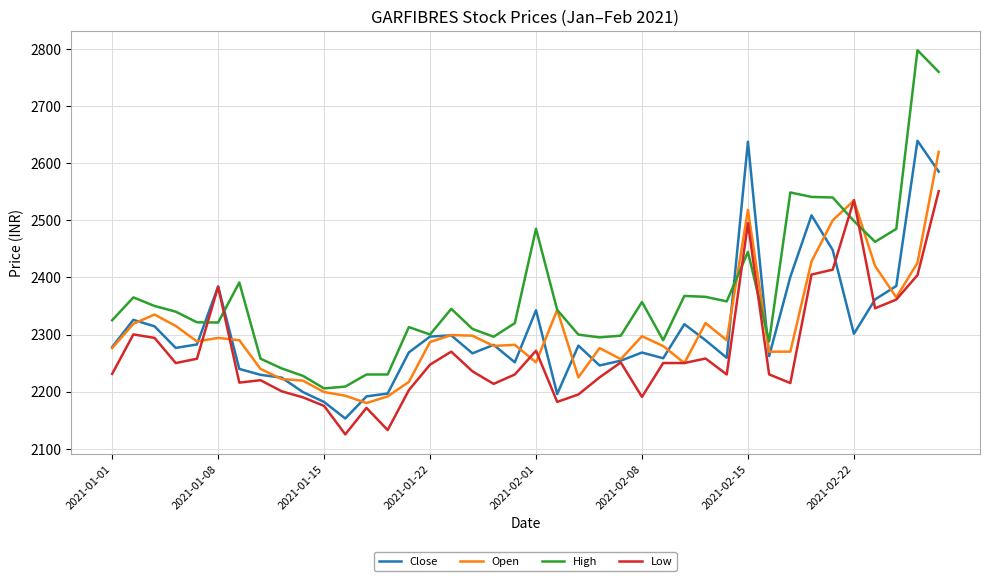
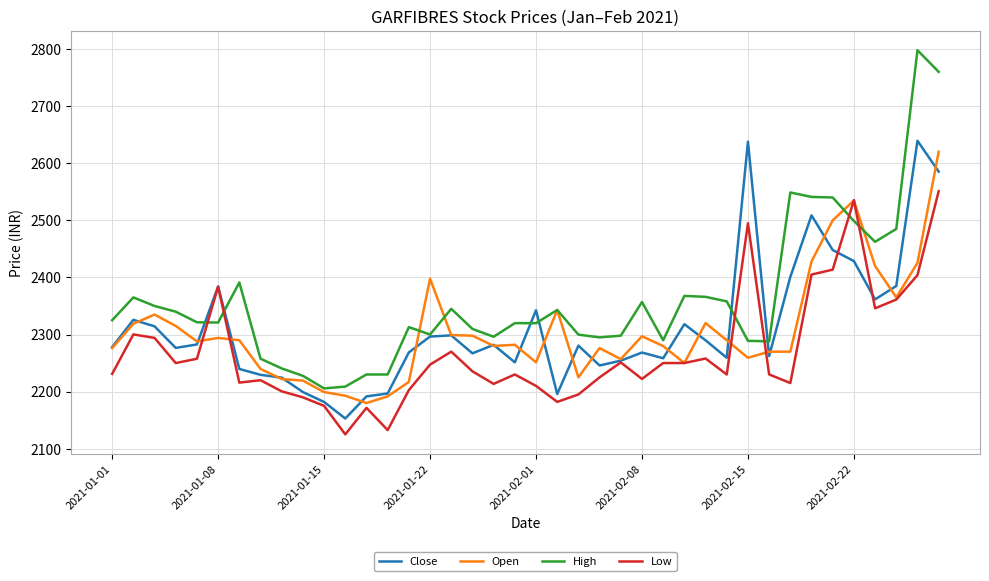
  {
    "Close": {
      "2021-01-15": 2180,
      "2021-02-01": 2340,
      "2021-02-08": 2270,
      "2021-02-15": 2640,
-     "2021-02-22": 2300
+     "2021-02-22": 2430
    },
    "Open": {
      "2021-01-08": 2290,
      "2021-01-15": 2200,
-     "2021-01-22": 2290,
+     "2021-01-22": 2400,
      "2021-02-01": 2250,
      "2021-02-08": 2300,
-     "2021-02-15": 2520
+     "2021-02-15": 2260
    },
    "High": {
      "2021-01-01": 2330,
      "2021-01-08": 2320,
      "2021-01-15": 2210,
-     "2021-02-01": 2490,
+     "2021-02-01": 2320,
      "2021-02-08": 2360,
-     "2021-02-15": 2440,
+     "2021-02-15": 2290,
      "2021-02-22": 2500
    },
    "Low": {
      "2021-01-01": 2230,
      "2021-01-15": 2180,
      "2021-01-22": 2250,
-     "2021-02-01": 2270,
-     "2021-02-08": 2190,
+     "2021-02-01": 2210,
+     "2021-02-08": 2220,
      "2021-02-15": 2490
    }
  }
